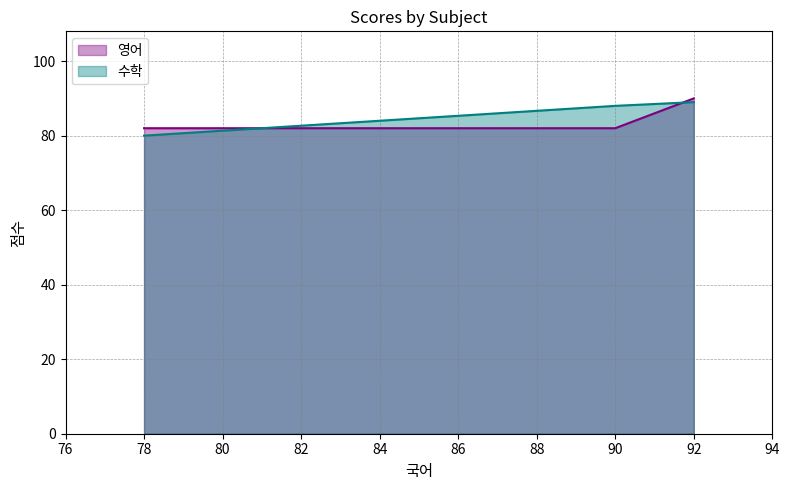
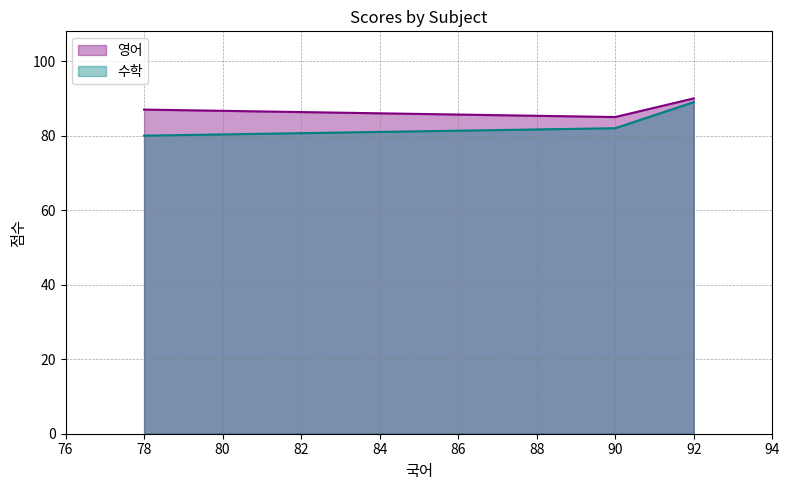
  {
    "영어": {
-     "78": 82,
-     "90": 82,
+     "78": 87,
+     "90": 85,
      "92": 90
    },
    "수학": {
      "78": 80,
-     "90": 88,
+     "90": 82,
      "92": 89
    }
  }
